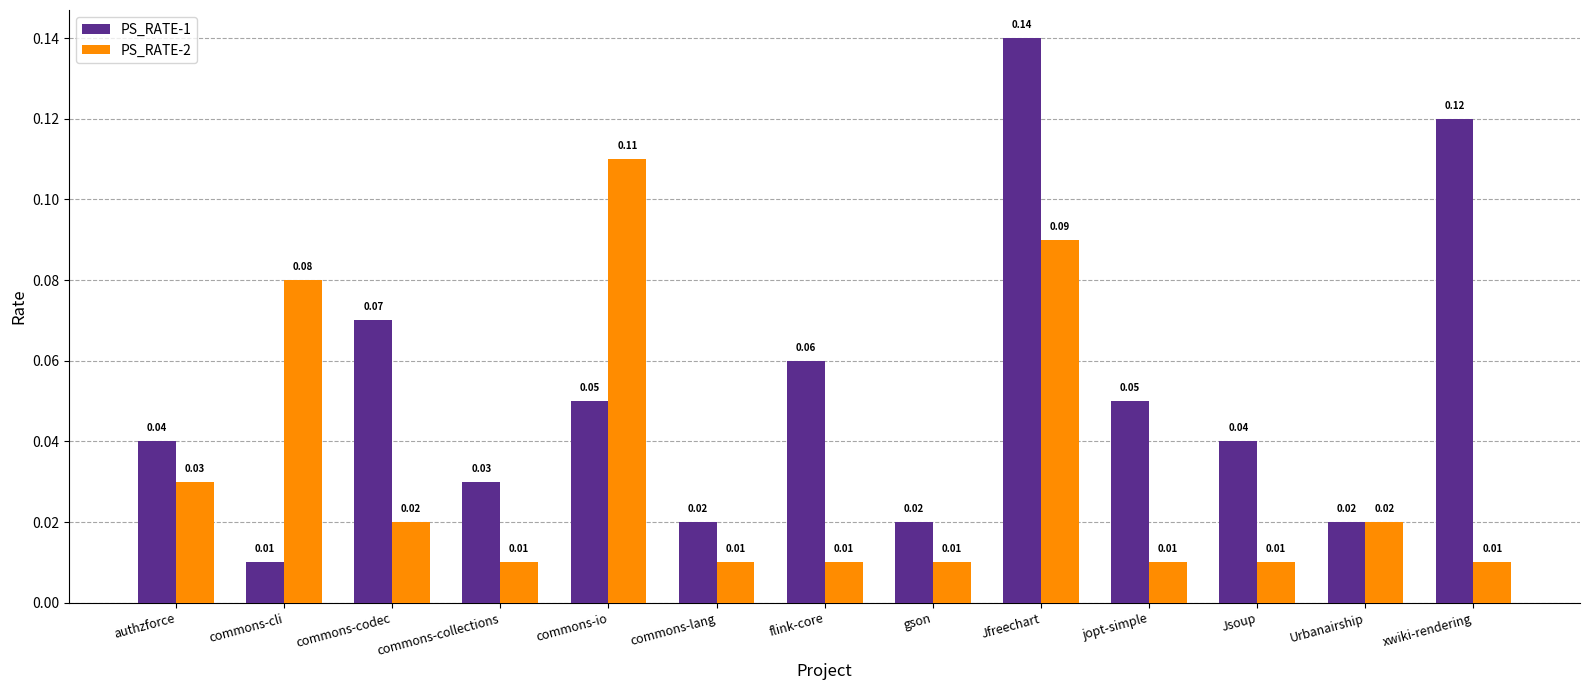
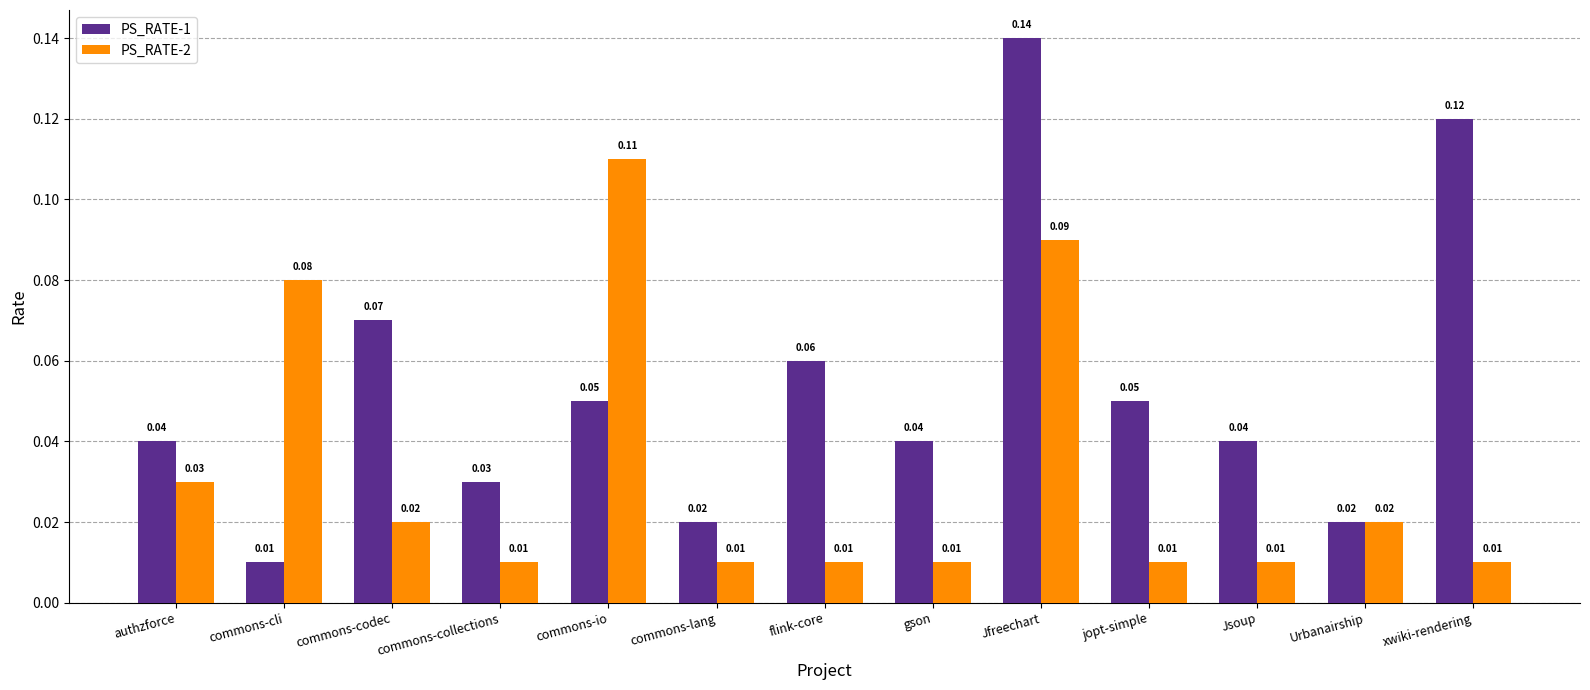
  {
    "PS_RATE-1": {
      "authzforce": 0.04,
      "commons-cli": 0.01,
      "commons-codec": 0.07,
      "commons-collections": 0.03,
      "commons-io": 0.05,
      "commons-lang": 0.02,
      "flink-core": 0.06,
-     "gson": 0.02,
+     "gson": 0.04,
      "Jfreechart": 0.14,
      "jopt-simple": 0.05,
      "Jsoup": 0.04,
      "Urbanairship": 0.02,
      "xwiki-rendering": 0.12
    },
    "PS_RATE-2": {
      "authzforce": 0.03,
      "commons-cli": 0.08,
      "commons-codec": 0.02,
      "commons-collections": 0.01,
      "commons-io": 0.11,
      "commons-lang": 0.01,
      "flink-core": 0.01,
      "gson": 0.01,
      "Jfreechart": 0.09,
      "jopt-simple": 0.01,
      "Jsoup": 0.01,
      "Urbanairship": 0.02,
      "xwiki-rendering": 0.01
    }
  }
